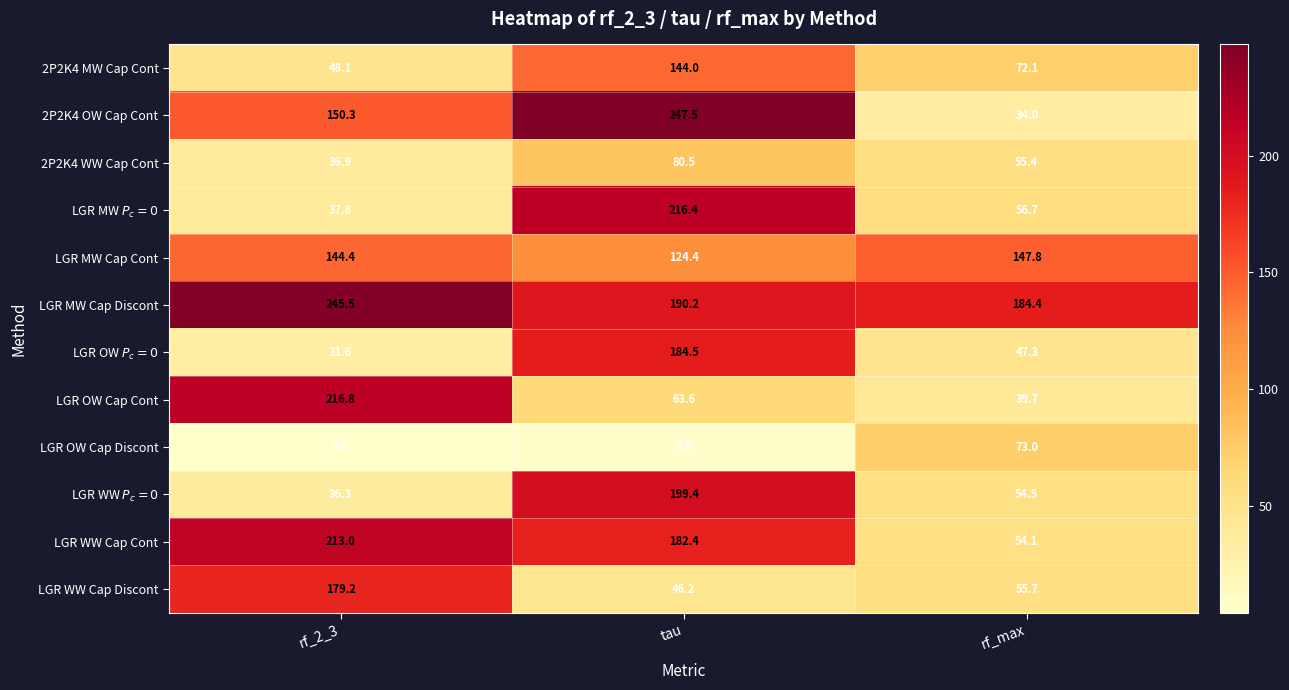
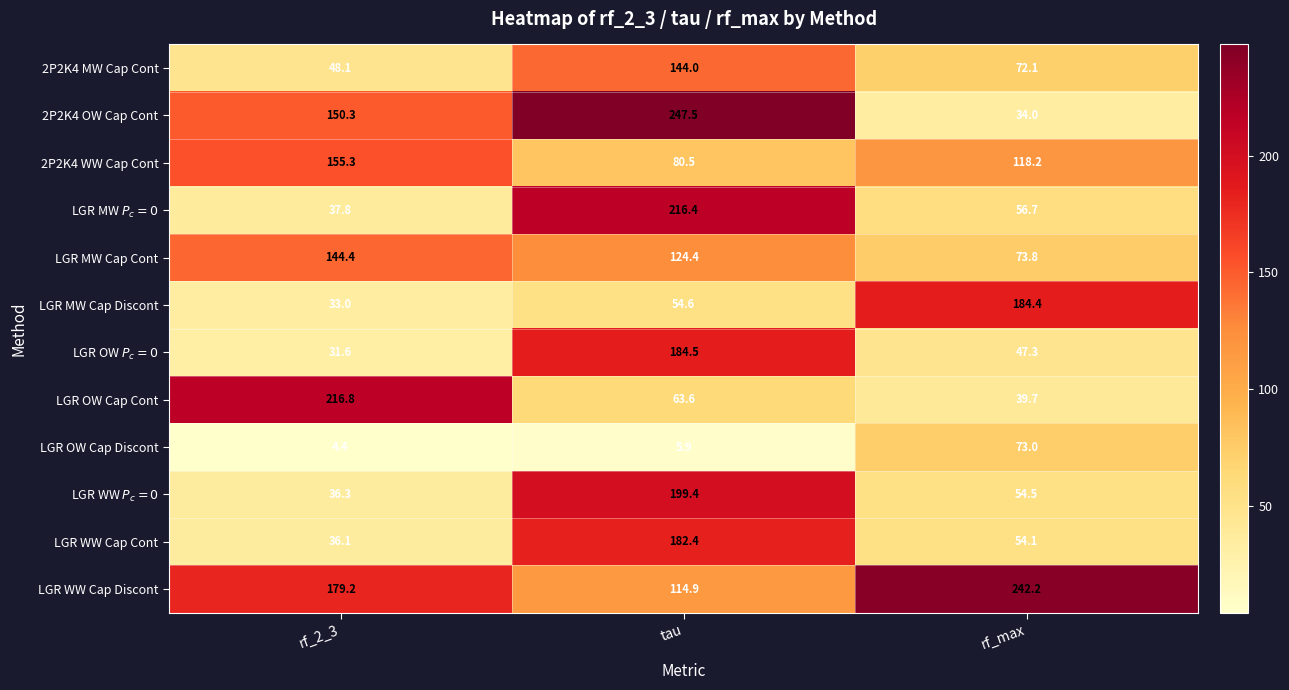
  {
    "2P2K4 MW Cap Cont": {
      "rf_2_3": 48.1,
      "tau": 144.0,
      "rf_max": 72.1
    },
    "2P2K4 OW Cap Cont": {
      "rf_2_3": 150.3,
      "tau": 247.5,
      "rf_max": 34.0
    },
    "2P2K4 WW Cap Cont": {
-     "rf_2_3": 36.9,
+     "rf_2_3": 155.3,
      "tau": 80.5,
-     "rf_max": 55.4
+     "rf_max": 118.2
    },
    "LGR MW Cap Cont": {
      "rf_2_3": 144.4,
      "tau": 124.4,
-     "rf_max": 147.8
+     "rf_max": 73.8
    },
    "LGR MW Cap Discont": {
-     "rf_2_3": 245.5,
-     "tau": 190.2,
+     "rf_2_3": 33.0,
+     "tau": 54.6,
      "rf_max": 184.4
    },
    "LGR OW Cap Cont": {
      "rf_2_3": 216.8,
      "tau": 63.6,
      "rf_max": 39.7
    },
    "LGR OW Cap Discont": {
      "rf_2_3": 4.4,
      "tau": 5.9,
      "rf_max": 73.0
    },
    "LGR WW Cap Cont": {
-     "rf_2_3": 213.0,
+     "rf_2_3": 36.1,
      "tau": 182.4,
      "rf_max": 54.1
    },
    "LGR WW Cap Discont": {
      "rf_2_3": 179.2,
-     "tau": 46.2,
-     "rf_max": 55.7
+     "tau": 114.9,
+     "rf_max": 242.2
    }
  }
